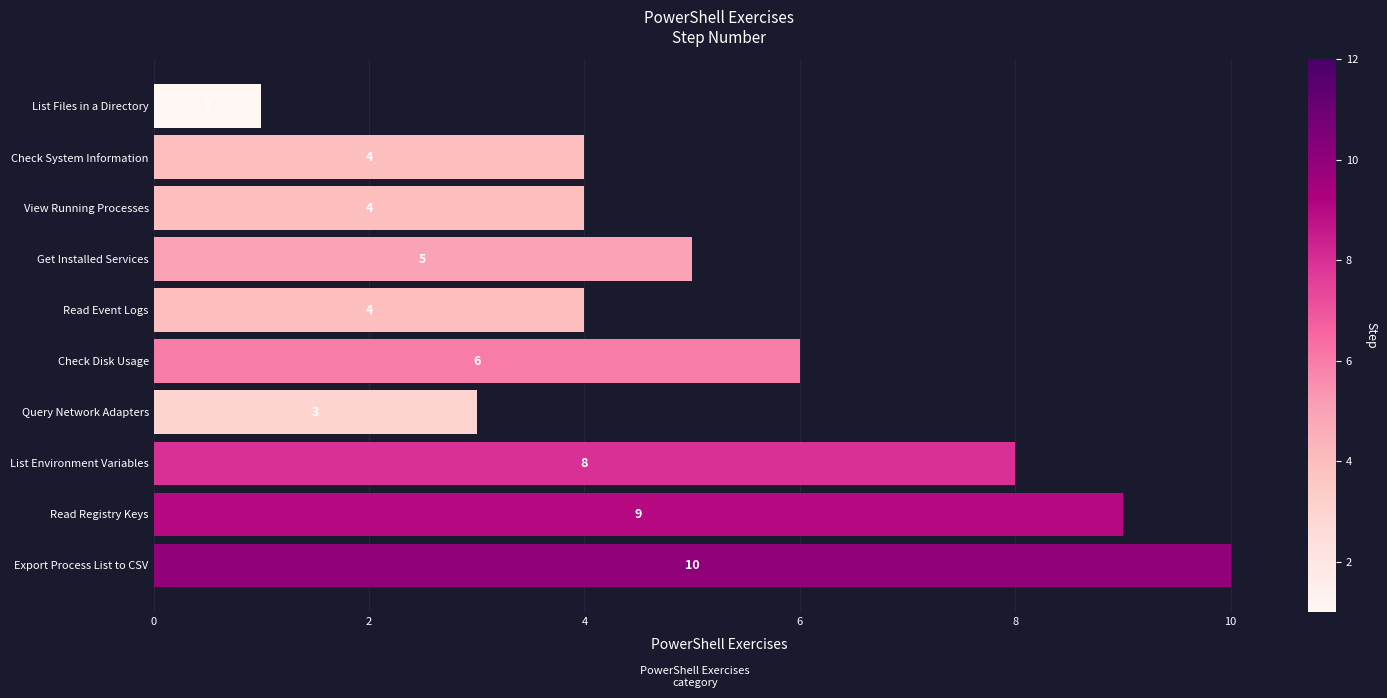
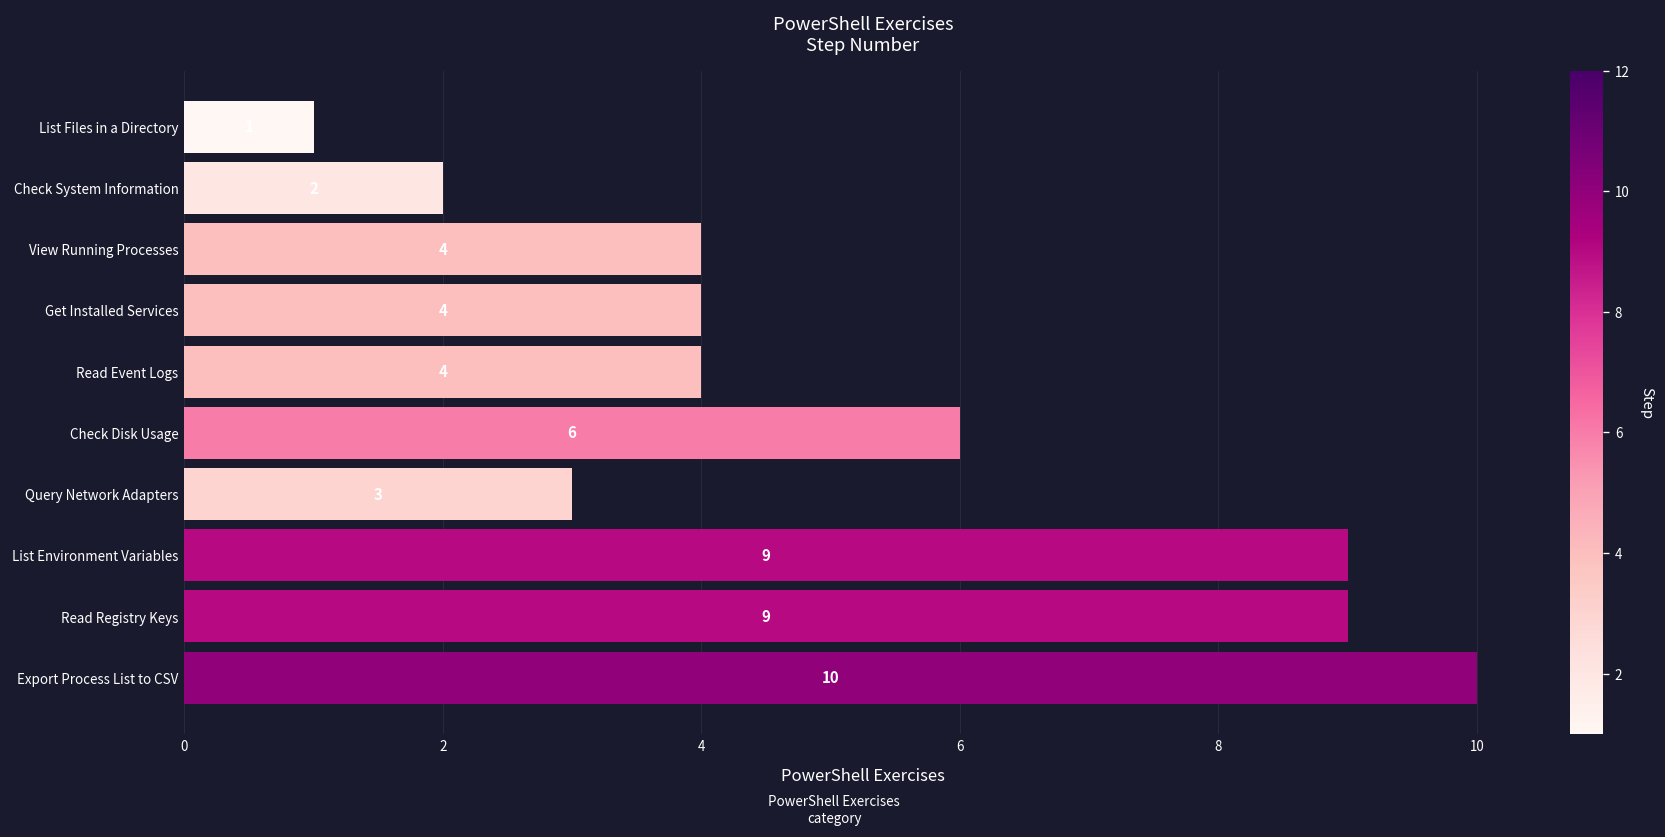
  {
-   "Check System Information": 4,
+   "Check System Information": 2,
    "View Running Processes": 4,
-   "Get Installed Services": 5,
+   "Get Installed Services": 4,
    "Read Event Logs": 4,
    "Check Disk Usage": 6,
-   "List Environment Variables": 8,
+   "List Environment Variables": 9,
    "Read Registry Keys": 9,
    "Export Process List to CSV": 10
  }
